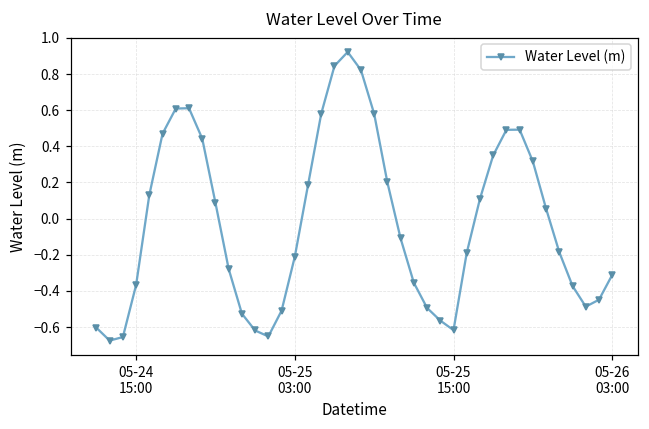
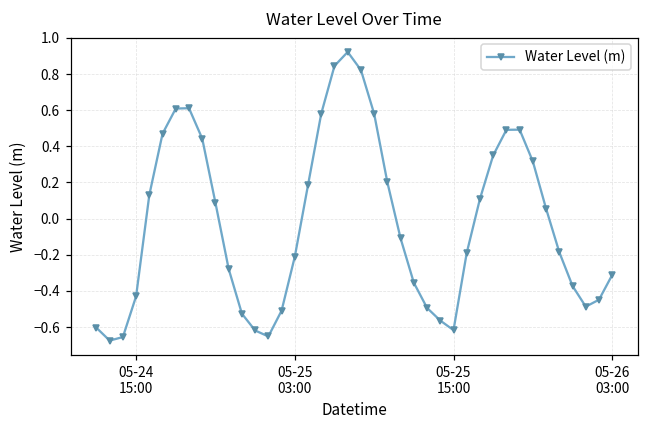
  {
-   "05-24 15:00": -0.37,
+   "05-24 15:00": -0.43,
    "05-25 03:00": -0.21,
    "05-25 15:00": -0.62,
    "05-26 03:00": -0.31
  }
